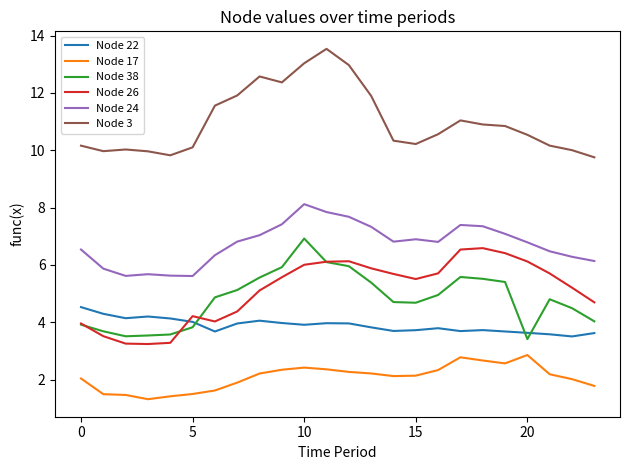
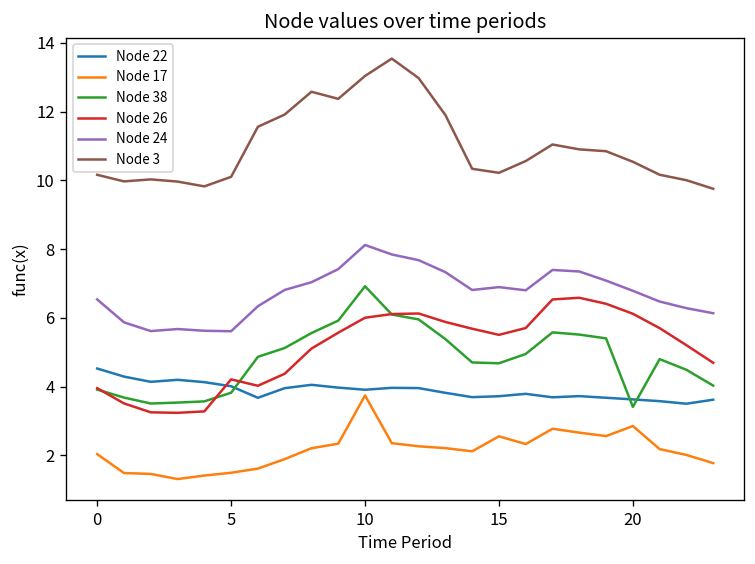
  {
    "Node 22": {
      "0": 4.5,
      "5": 4.0,
      "10": 3.9,
      "15": 3.7,
      "20": 3.6
    },
    "Node 17": {
      "0": 2.0,
      "5": 1.5,
-     "10": 2.4,
-     "15": 2.1,
+     "10": 3.7,
+     "15": 2.6,
      "20": 2.9
    },
    "Node 38": {
      "5": 3.8,
      "10": 6.9,
      "15": 4.7,
      "20": 3.4
    },
    "Node 26": {
      "5": 4.2,
      "10": 6.0,
      "15": 5.5,
      "20": 6.1
    },
    "Node 24": {
      "0": 6.5,
      "5": 5.6,
      "10": 8.1,
      "15": 6.9,
      "20": 6.8
    },
    "Node 3": {
      "0": 10.2,
      "5": 10.1,
      "10": 13.0,
      "15": 10.2,
      "20": 10.5
    }
  }
